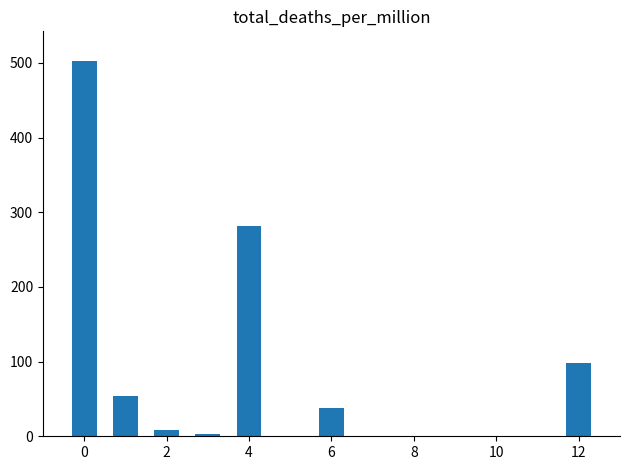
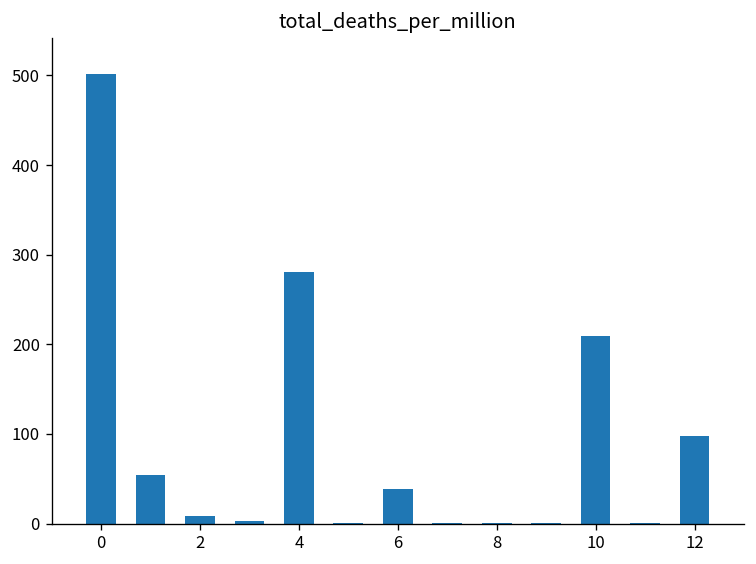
  {
    "0": 500,
    "2": 10,
    "4": 280,
    "6": 40,
-   "10": 0,
+   "10": 210,
    "12": 100
  }
